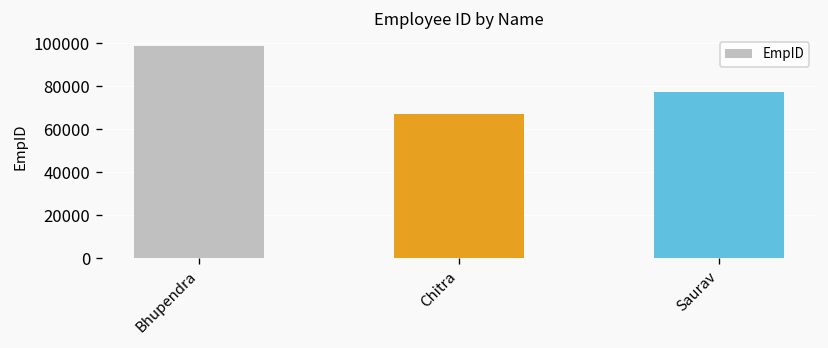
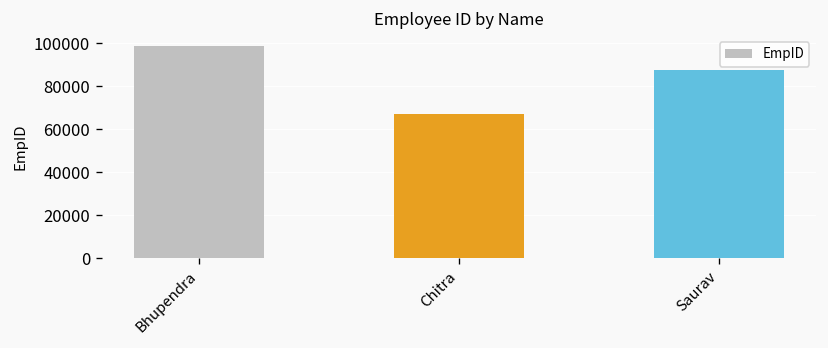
  {
    "Bhupendra": 99000,
    "Chitra": 67000,
-   "Saurav": 77000
+   "Saurav": 88000
  }
